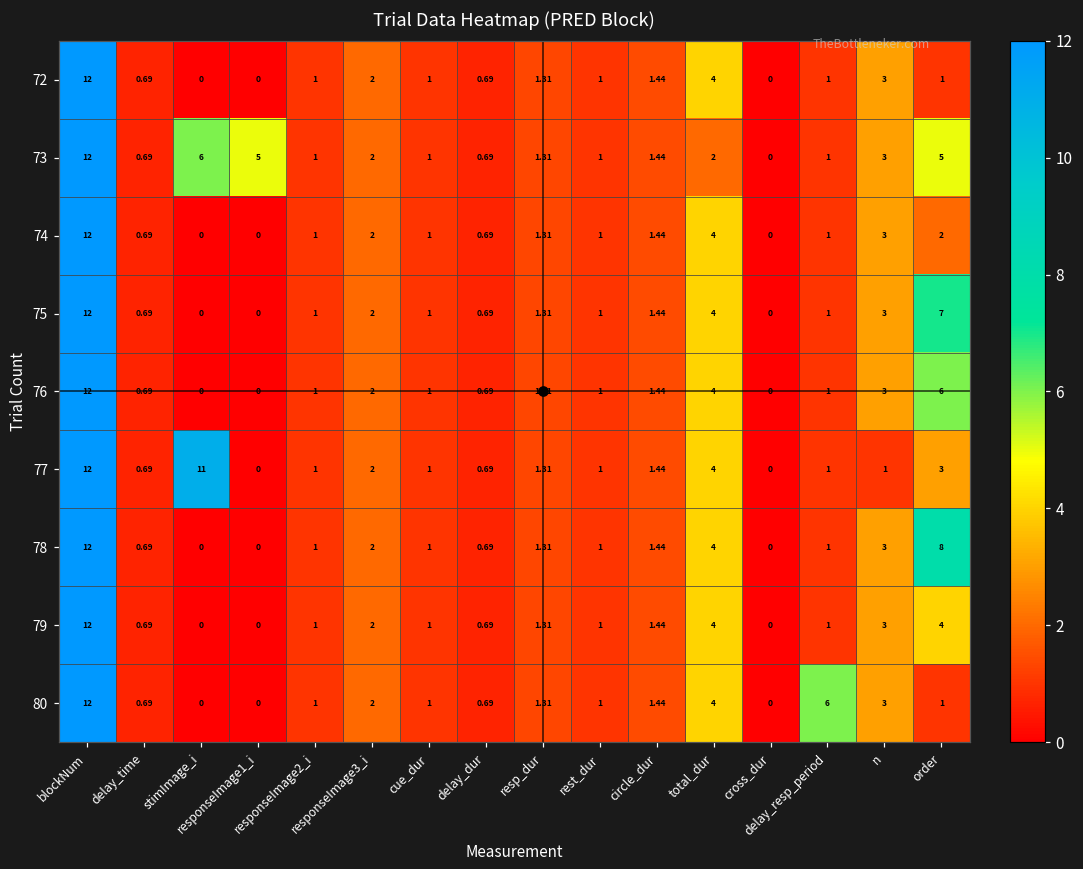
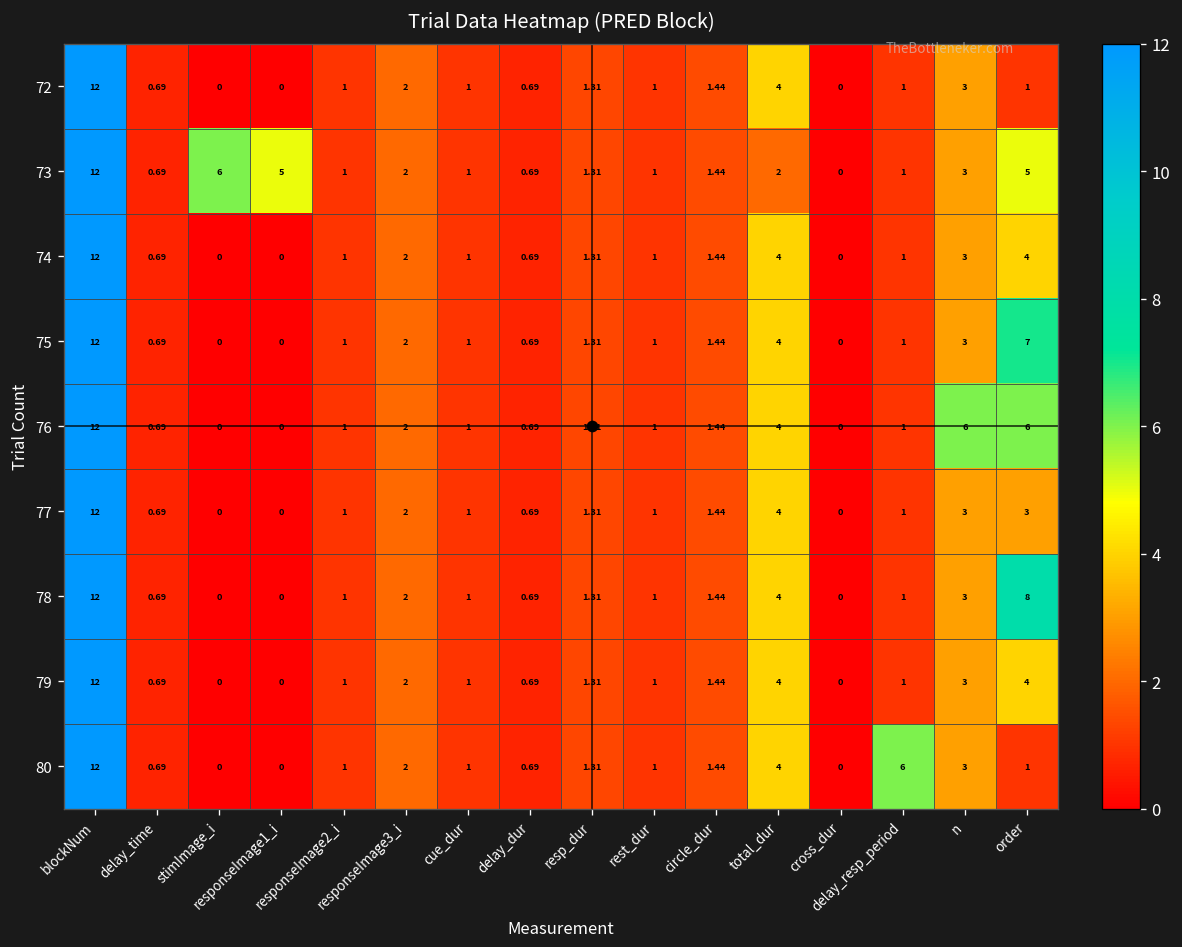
  {
    "72": {
      "blockNum": 12,
      "delay_time": 0.69,
      "stimImage_i": 0,
      "responseImage1_i": 0,
      "responseImage2_i": 1,
      "responseImage3_i": 2,
      "cue_dur": 1,
      "delay_dur": 0.69,
      "resp_dur": 1.31,
      "rest_dur": 1,
      "circle_dur": 1.44,
      "total_dur": 4,
      "cross_dur": 0,
      "delay_resp_period": 1,
      "n": 3,
      "order": 1
    },
    "73": {
      "blockNum": 12,
      "delay_time": 0.69,
      "stimImage_i": 6,
      "responseImage1_i": 5,
      "responseImage2_i": 1,
      "responseImage3_i": 2,
      "cue_dur": 1,
      "delay_dur": 0.69,
      "resp_dur": 1.31,
      "rest_dur": 1,
      "circle_dur": 1.44,
      "total_dur": 2,
      "cross_dur": 0,
      "delay_resp_period": 1,
      "n": 3,
      "order": 5
    },
    "74": {
      "blockNum": 12,
      "delay_time": 0.69,
      "stimImage_i": 0,
      "responseImage1_i": 0,
      "responseImage2_i": 1,
      "responseImage3_i": 2,
      "cue_dur": 1,
      "delay_dur": 0.69,
      "resp_dur": 1.31,
      "rest_dur": 1,
      "circle_dur": 1.44,
      "total_dur": 4,
      "cross_dur": 0,
      "delay_resp_period": 1,
      "n": 3,
-     "order": 2
+     "order": 4
    },
    "75": {
      "blockNum": 12,
      "delay_time": 0.69,
      "stimImage_i": 0,
      "responseImage1_i": 0,
      "responseImage2_i": 1,
      "responseImage3_i": 2,
      "cue_dur": 1,
      "delay_dur": 0.69,
      "resp_dur": 1.31,
      "rest_dur": 1,
      "circle_dur": 1.44,
      "total_dur": 4,
      "cross_dur": 0,
      "delay_resp_period": 1,
      "n": 3,
      "order": 7
    },
    "76": {
      "blockNum": 12,
      "delay_time": 0.69,
      "stimImage_i": 0,
      "responseImage1_i": 0,
      "responseImage2_i": 1,
      "responseImage3_i": 2,
      "cue_dur": 1,
      "delay_dur": 0.69,
      "rest_dur": 1,
      "circle_dur": 1.44,
      "total_dur": 4,
      "cross_dur": 0,
      "delay_resp_period": 1,
-     "n": 3,
+     "n": 6,
      "order": 6
    },
    "77": {
      "blockNum": 12,
      "delay_time": 0.69,
-     "stimImage_i": 11,
+     "stimImage_i": 0,
      "responseImage1_i": 0,
      "responseImage2_i": 1,
      "responseImage3_i": 2,
      "cue_dur": 1,
      "delay_dur": 0.69,
      "resp_dur": 1.31,
      "rest_dur": 1,
      "circle_dur": 1.44,
      "total_dur": 4,
      "cross_dur": 0,
      "delay_resp_period": 1,
-     "n": 1,
+     "n": 3,
      "order": 3
    },
    "78": {
      "blockNum": 12,
      "delay_time": 0.69,
      "stimImage_i": 0,
      "responseImage1_i": 0,
      "responseImage2_i": 1,
      "responseImage3_i": 2,
      "cue_dur": 1,
      "delay_dur": 0.69,
      "resp_dur": 1.31,
      "rest_dur": 1,
      "circle_dur": 1.44,
      "total_dur": 4,
      "cross_dur": 0,
      "delay_resp_period": 1,
      "n": 3,
      "order": 8
    },
    "79": {
      "blockNum": 12,
      "delay_time": 0.69,
      "stimImage_i": 0,
      "responseImage1_i": 0,
      "responseImage2_i": 1,
      "responseImage3_i": 2,
      "cue_dur": 1,
      "delay_dur": 0.69,
      "resp_dur": 1.31,
      "rest_dur": 1,
      "circle_dur": 1.44,
      "total_dur": 4,
      "cross_dur": 0,
      "delay_resp_period": 1,
      "n": 3,
      "order": 4
    },
    "80": {
      "blockNum": 12,
      "delay_time": 0.69,
      "stimImage_i": 0,
      "responseImage1_i": 0,
      "responseImage2_i": 1,
      "responseImage3_i": 2,
      "cue_dur": 1,
      "delay_dur": 0.69,
      "resp_dur": 1.31,
      "rest_dur": 1,
      "circle_dur": 1.44,
      "total_dur": 4,
      "cross_dur": 0,
      "delay_resp_period": 6,
      "n": 3,
      "order": 1
    }
  }
